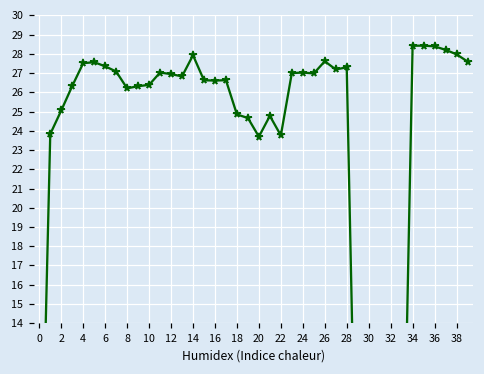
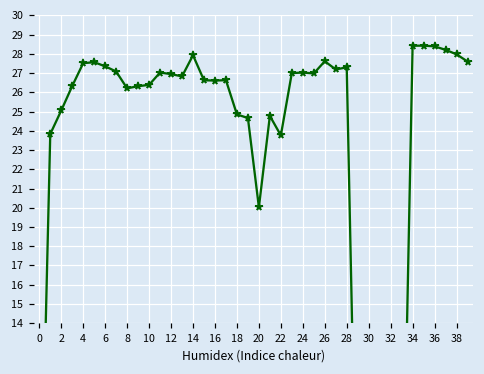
  {
    "2": 25.1,
    "4": 27.5,
    "6": 27.4,
    "8": 26.2,
    "10": 26.4,
    "12": 26.9,
    "14": 27.9,
    "16": 26.6,
    "18": 24.9,
-   "20": 23.7,
+   "20": 20.0,
    "22": 23.8,
    "24": 27.0,
    "26": 27.6,
    "28": 27.3,
    "34": 28.4,
    "36": 28.4,
    "38": 28.0
  }
